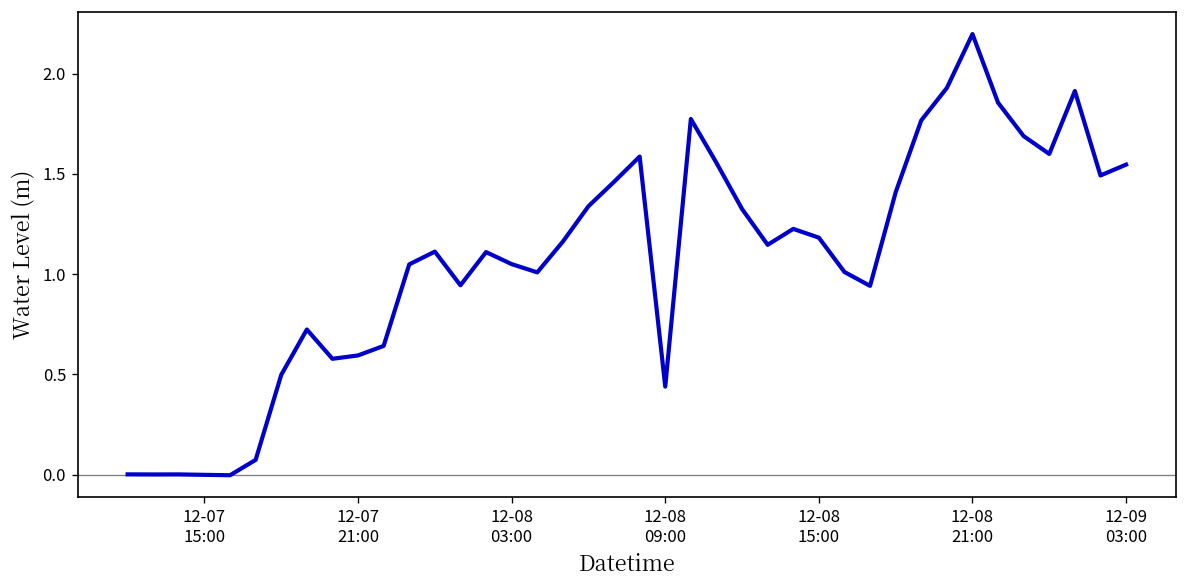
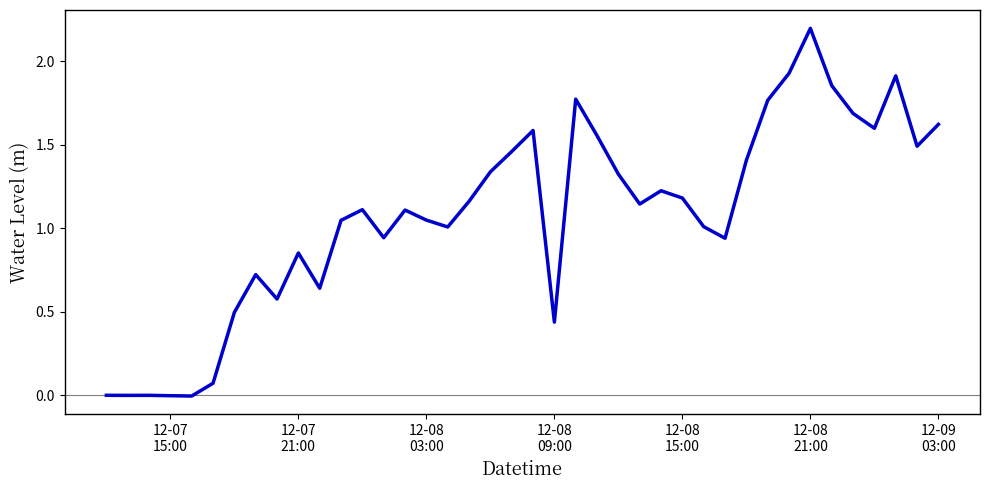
  {
    "12-07 15:00": 0.00,
-   "12-07 21:00": 0.59,
+   "12-07 21:00": 0.85,
    "12-08 03:00": 1.05,
    "12-08 09:00": 0.44,
    "12-08 15:00": 1.18,
    "12-08 21:00": 2.20,
-   "12-09 03:00": 1.55
+   "12-09 03:00": 1.62
  }
